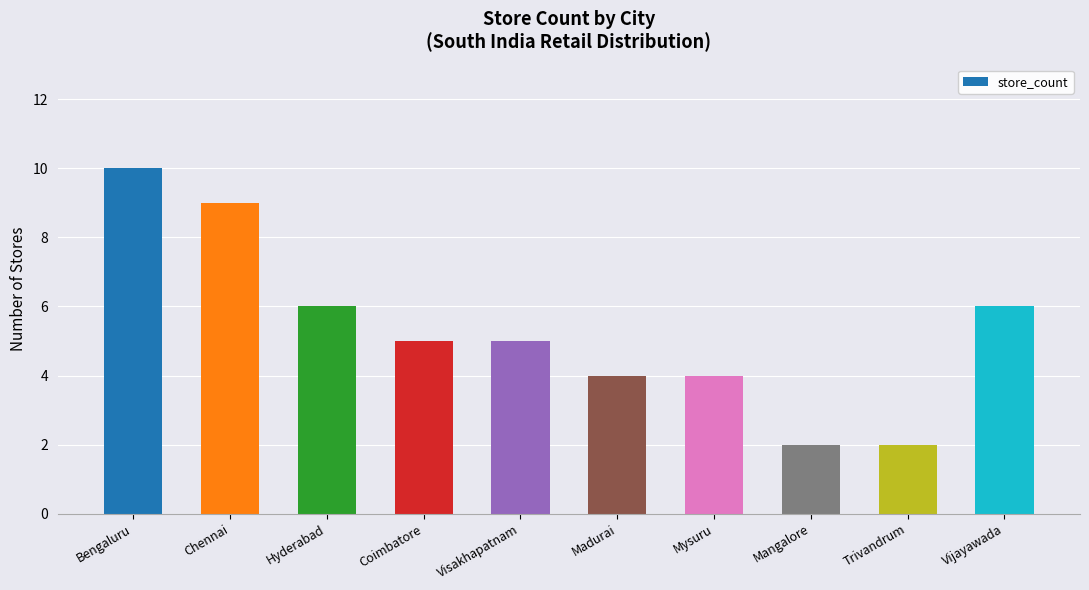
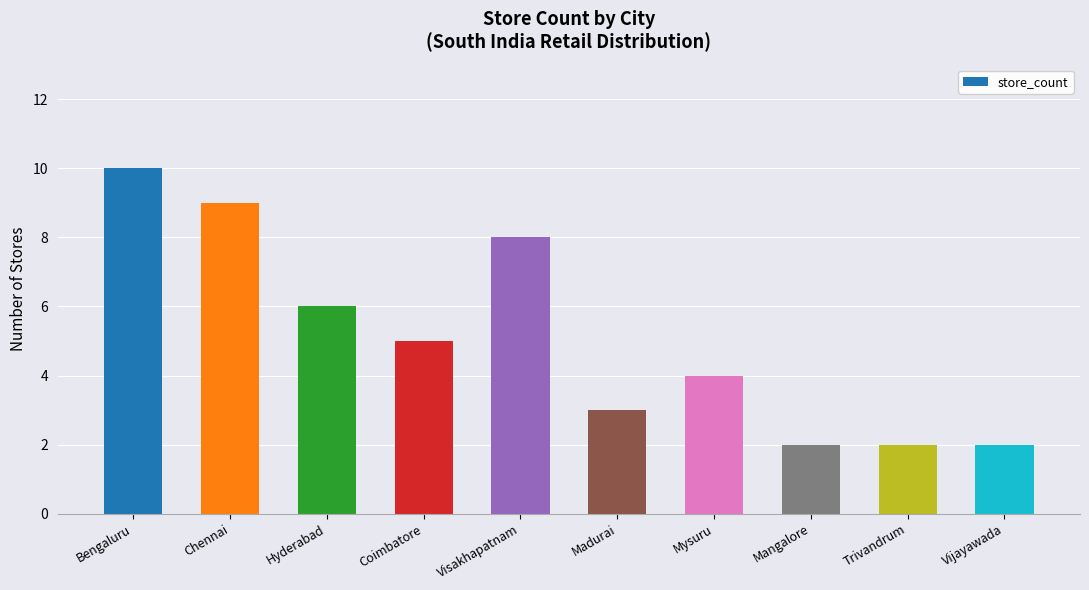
  {
    "Bengaluru": 10,
    "Chennai": 9,
    "Hyderabad": 6,
    "Coimbatore": 5,
-   "Visakhapatnam": 5,
-   "Madurai": 4,
+   "Visakhapatnam": 8,
+   "Madurai": 3,
    "Mysuru": 4,
    "Mangalore": 2,
    "Trivandrum": 2,
-   "Vijayawada": 6
+   "Vijayawada": 2
  }
